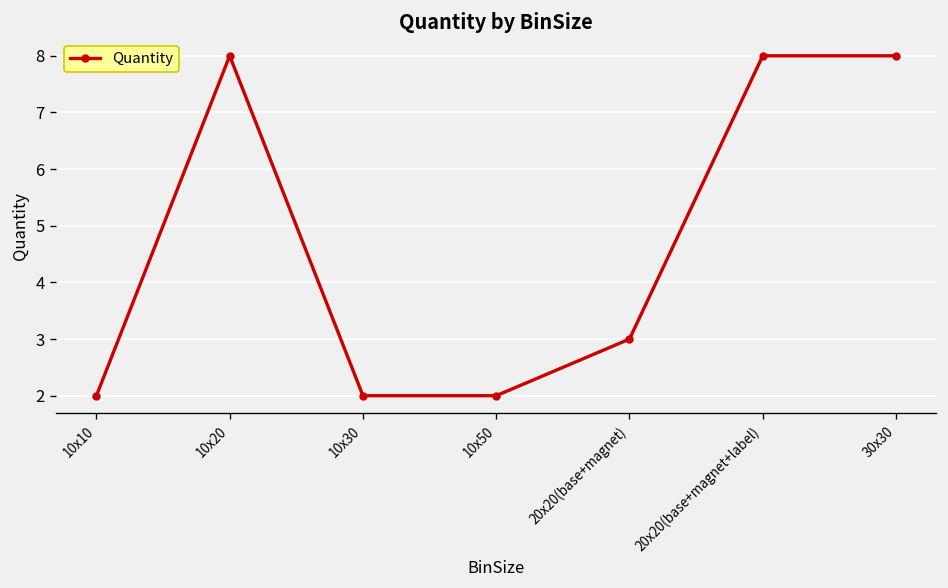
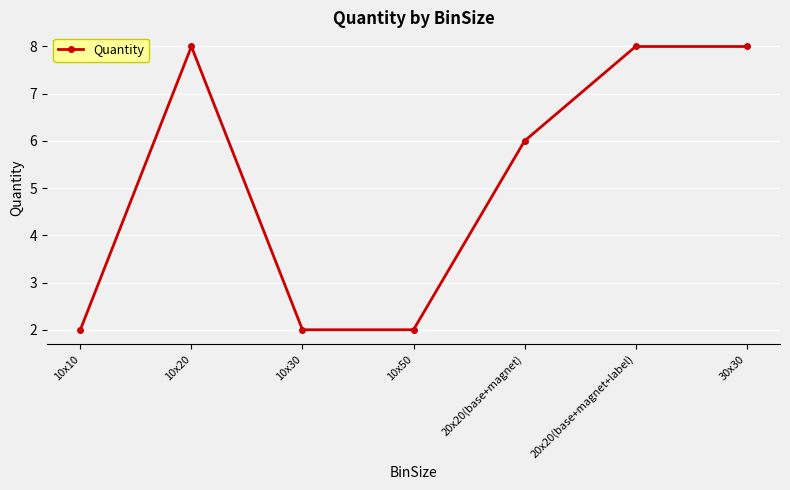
  {
    "10x10": 2,
    "10x20": 8,
    "10x30": 2,
    "10x50": 2,
-   "20x20(base+magnet)": 3,
+   "20x20(base+magnet)": 6,
    "20x20(base+magnet+label)": 8,
    "30x30": 8
  }
